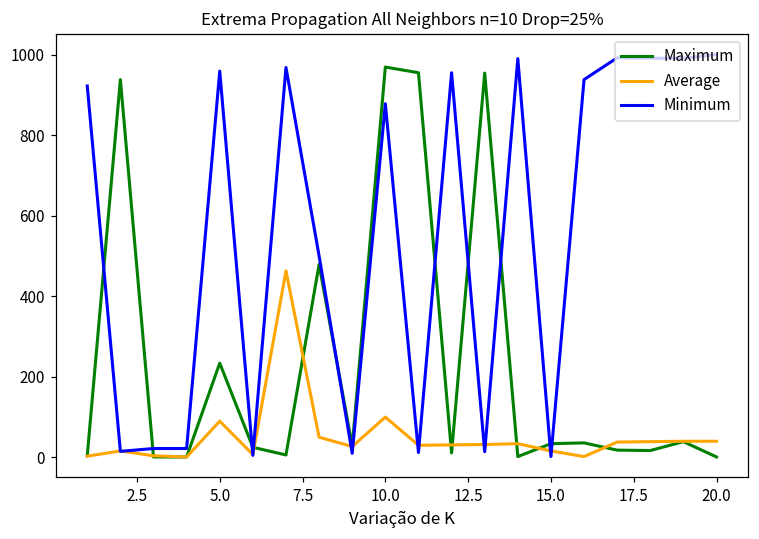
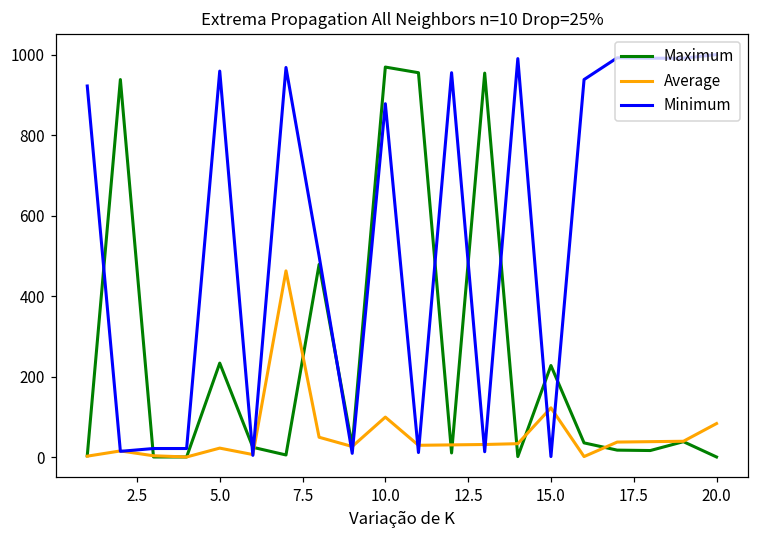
  {
    "Maximum": {
      "5.0": 230,
      "10.0": 970,
-     "15.0": 30,
+     "15.0": 230,
      "20.0": 0
    },
    "Average": {
-     "5.0": 90,
+     "5.0": 20,
      "10.0": 100,
-     "15.0": 20,
-     "20.0": 40
+     "15.0": 120,
+     "20.0": 80
    },
    "Minimum": {
      "5.0": 960,
      "10.0": 880,
      "15.0": 0
    }
  }
